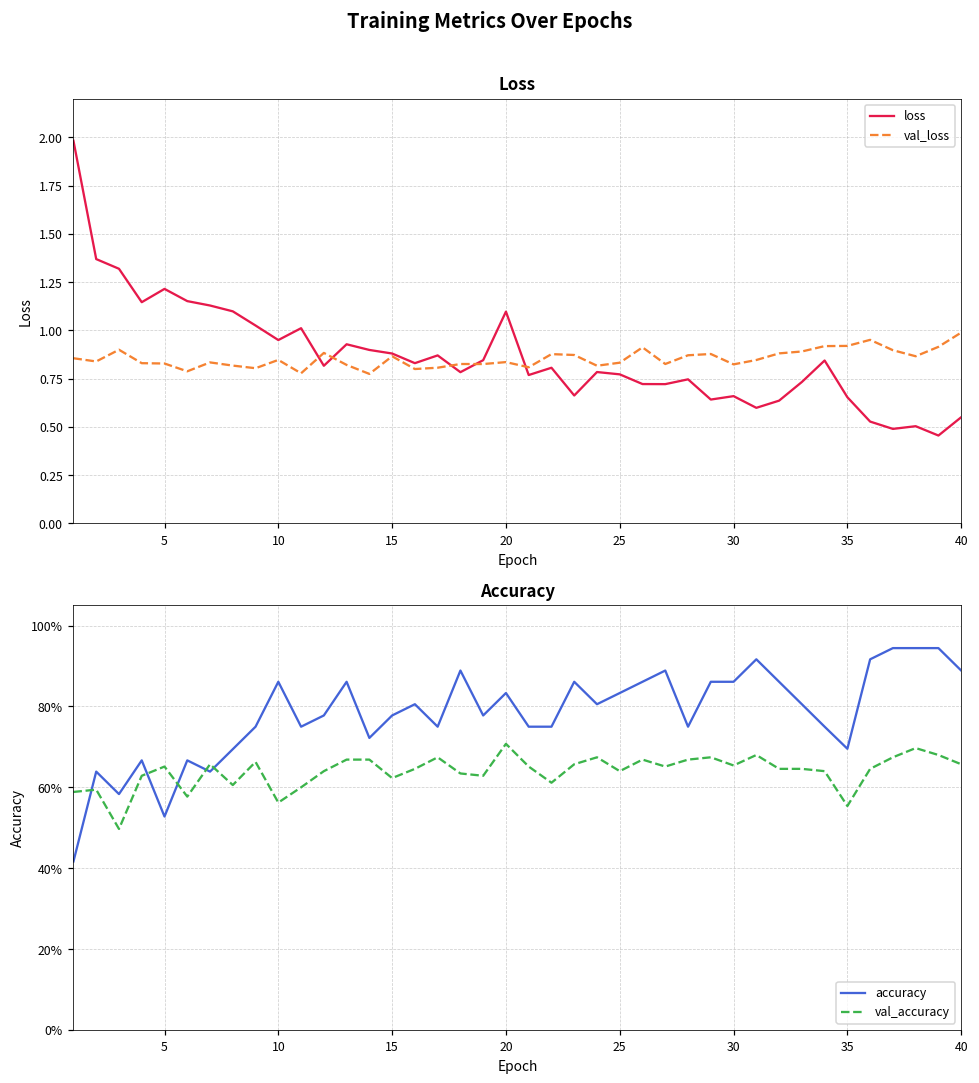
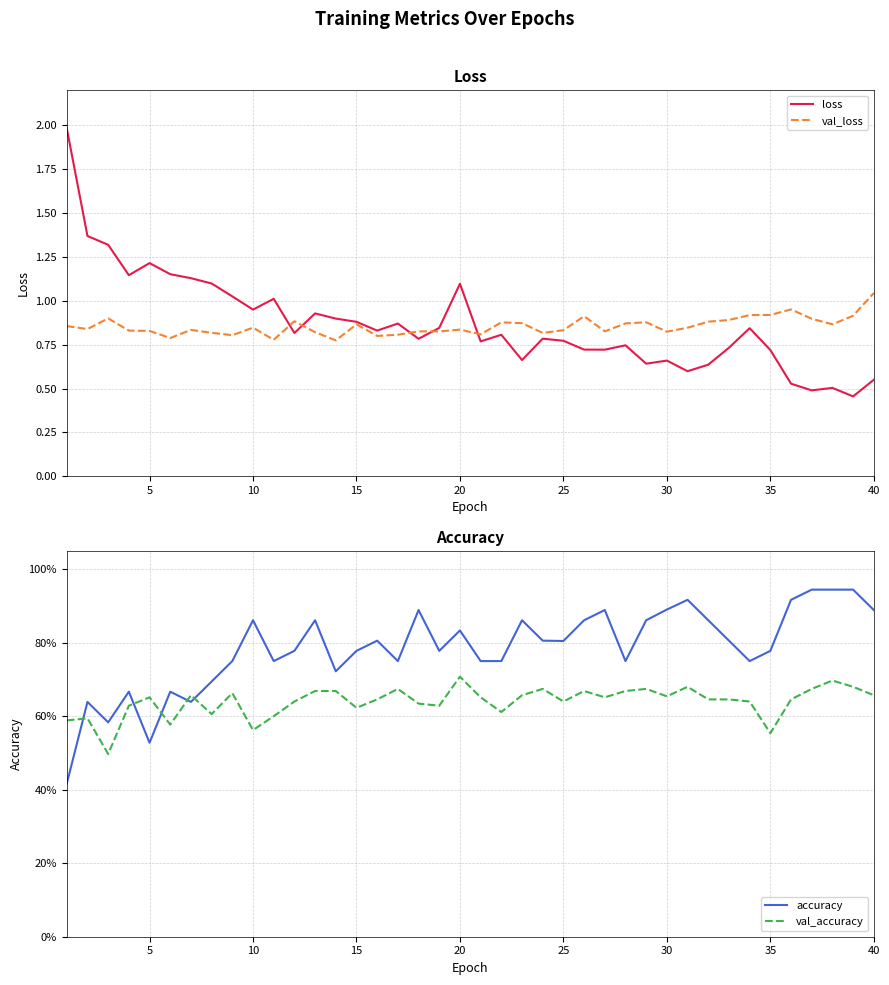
  {
    "Loss": {
      "loss": {
        "5": "1.22",
        "10": "0.95",
        "15": "0.88",
        "20": "1.10",
        "25": "0.77",
        "30": "0.66",
-       "35": "0.65",
+       "35": "0.72",
        "40": "0.55"
      },
      "val_loss": {
        "5": "0.83",
        "10": "0.85",
        "15": "0.87",
        "20": "0.84",
        "25": "0.83",
        "30": "0.82",
        "35": "0.92",
-       "40": "0.99"
+       "40": "1.04"
      }
    },
    "Accuracy": {
      "accuracy": {
        "5": "53%",
        "10": "86%",
        "15": "78%",
        "20": "83%",
-       "25": "83%",
-       "30": "86%",
-       "35": "70%",
+       "25": "80%",
+       "30": "89%",
+       "35": "78%",
        "40": "89%"
      },
      "val_accuracy": {
        "5": "65%",
        "10": "56%",
        "15": "62%",
        "20": "71%",
        "25": "64%",
        "30": "65%",
        "35": "55%",
        "40": "66%"
      }
    }
  }
